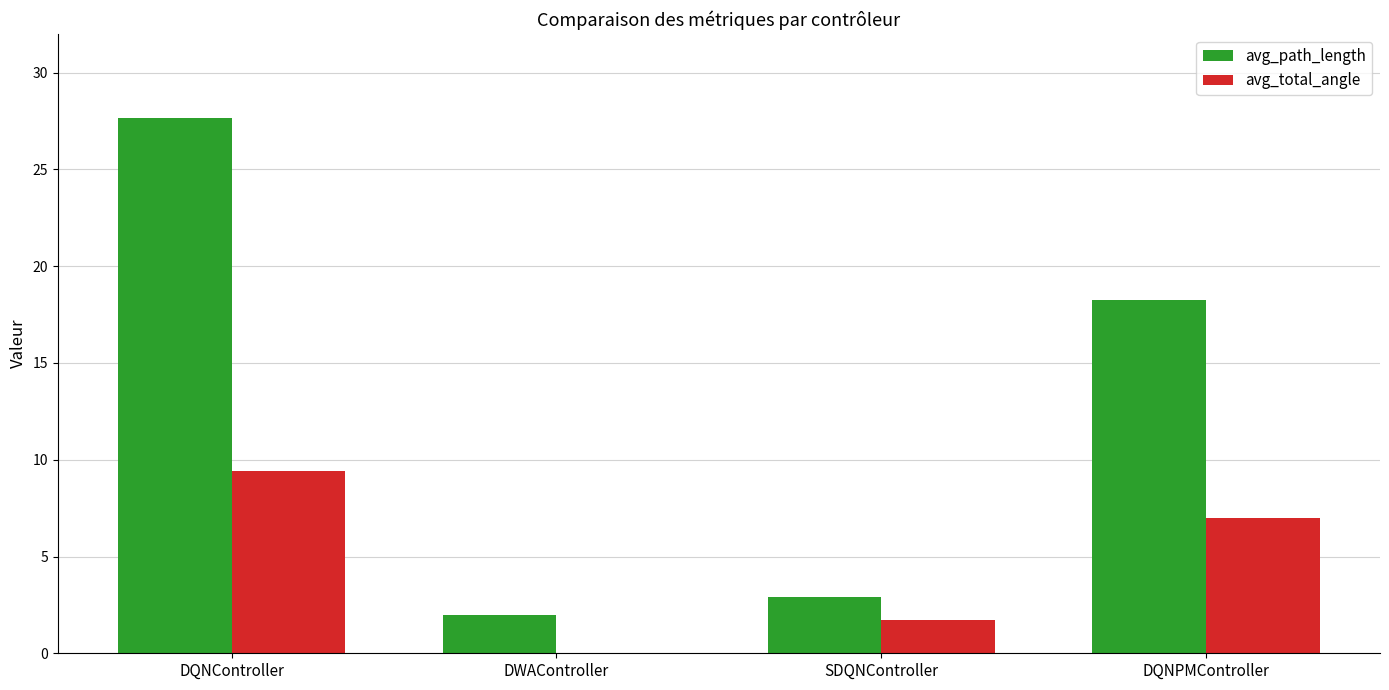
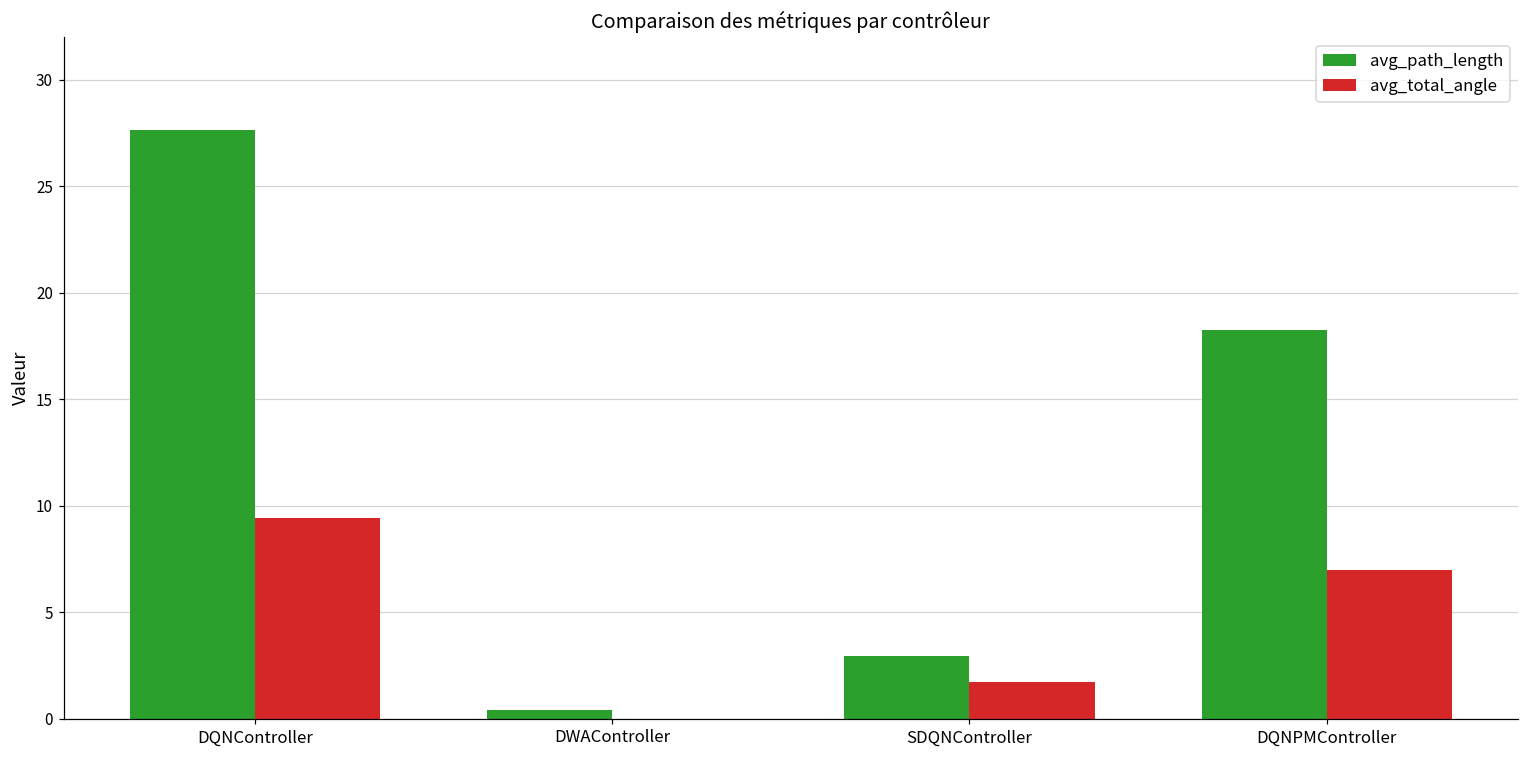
  {
    "avg_path_length": {
      "DQNController": 27.7,
-     "DWAController": 2.0,
+     "DWAController": 0.4,
      "SDQNController": 2.9,
      "DQNPMController": 18.2
    },
    "avg_total_angle": {
      "DQNController": 9.4,
      "SDQNController": 1.7,
      "DQNPMController": 7.0
    }
  }
